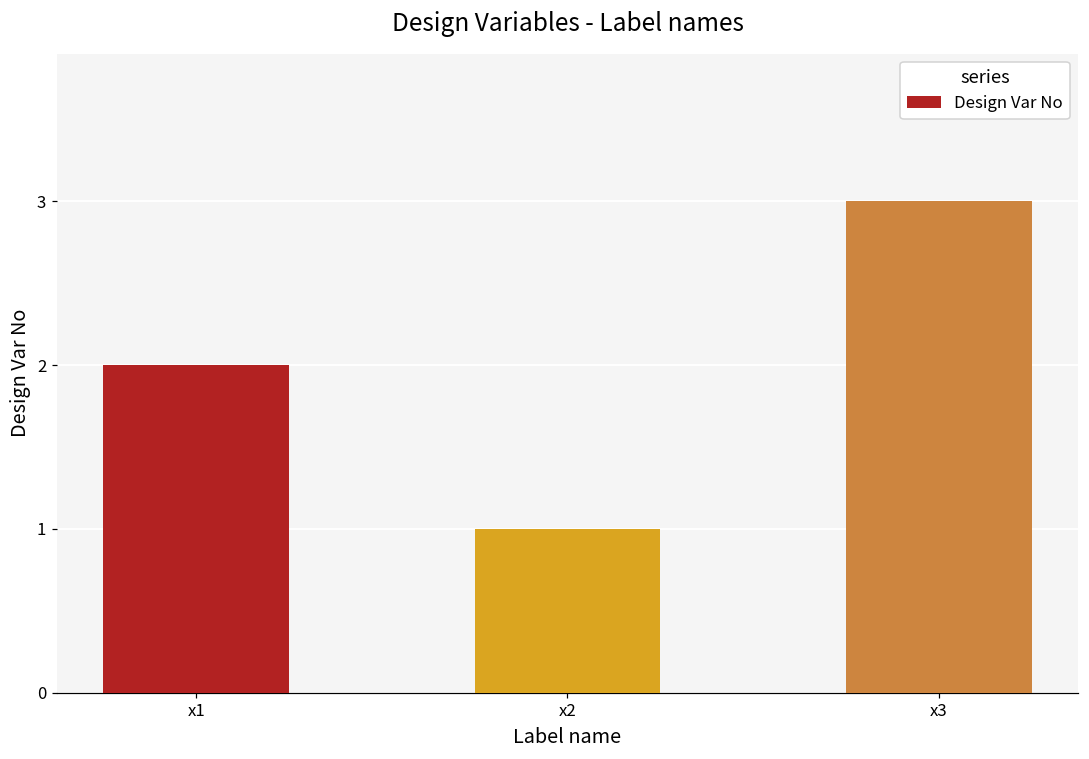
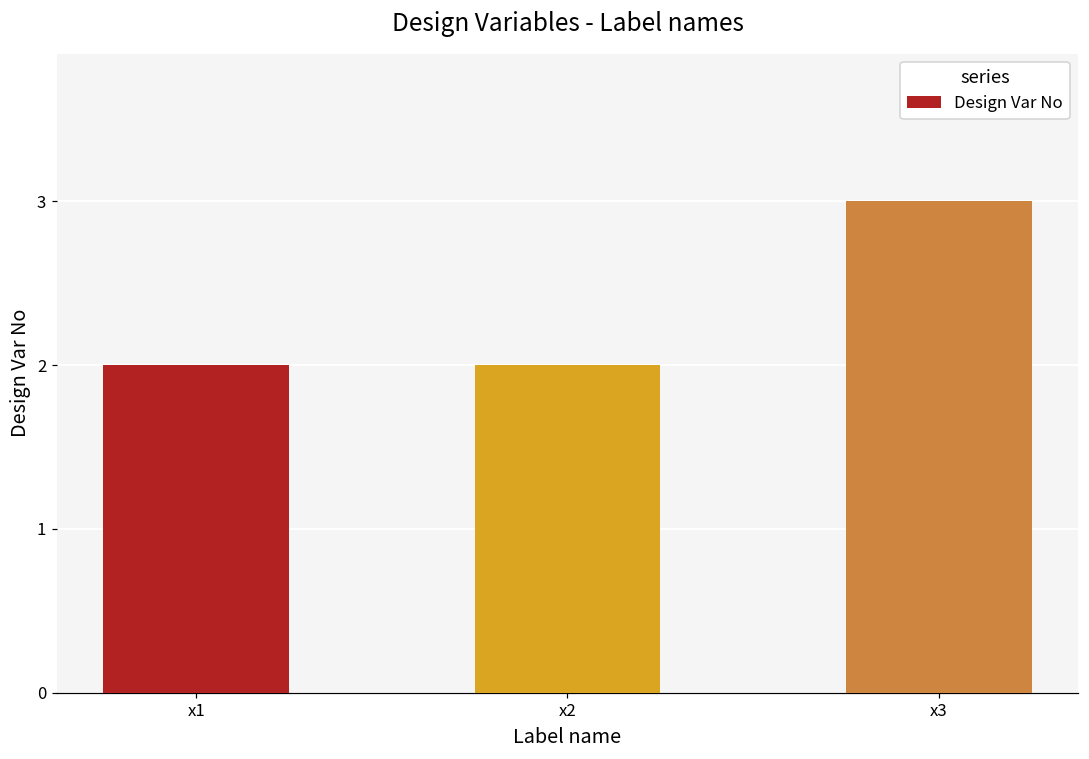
  {
    "x1": 2,
-   "x2": 1,
+   "x2": 2,
    "x3": 3
  }
